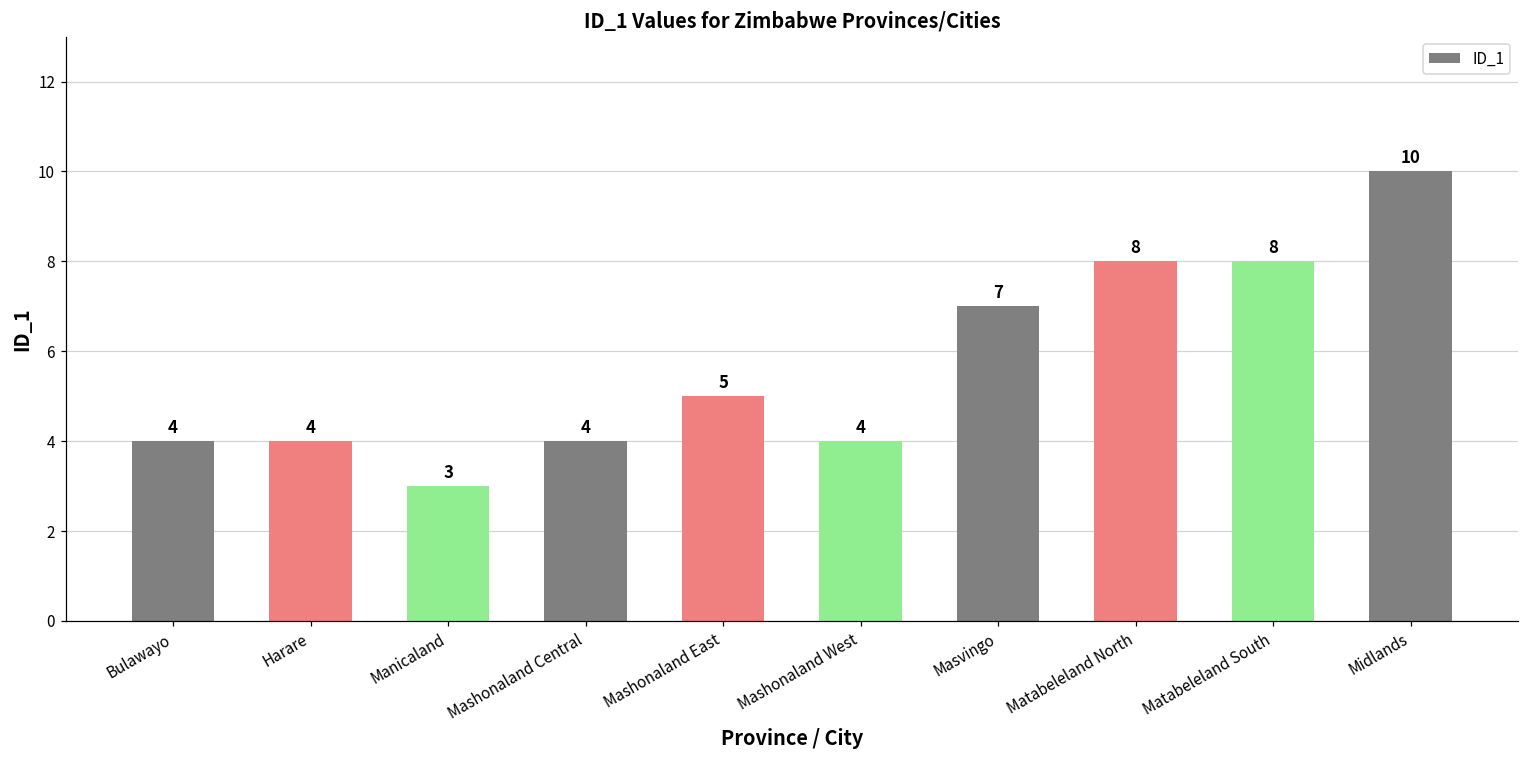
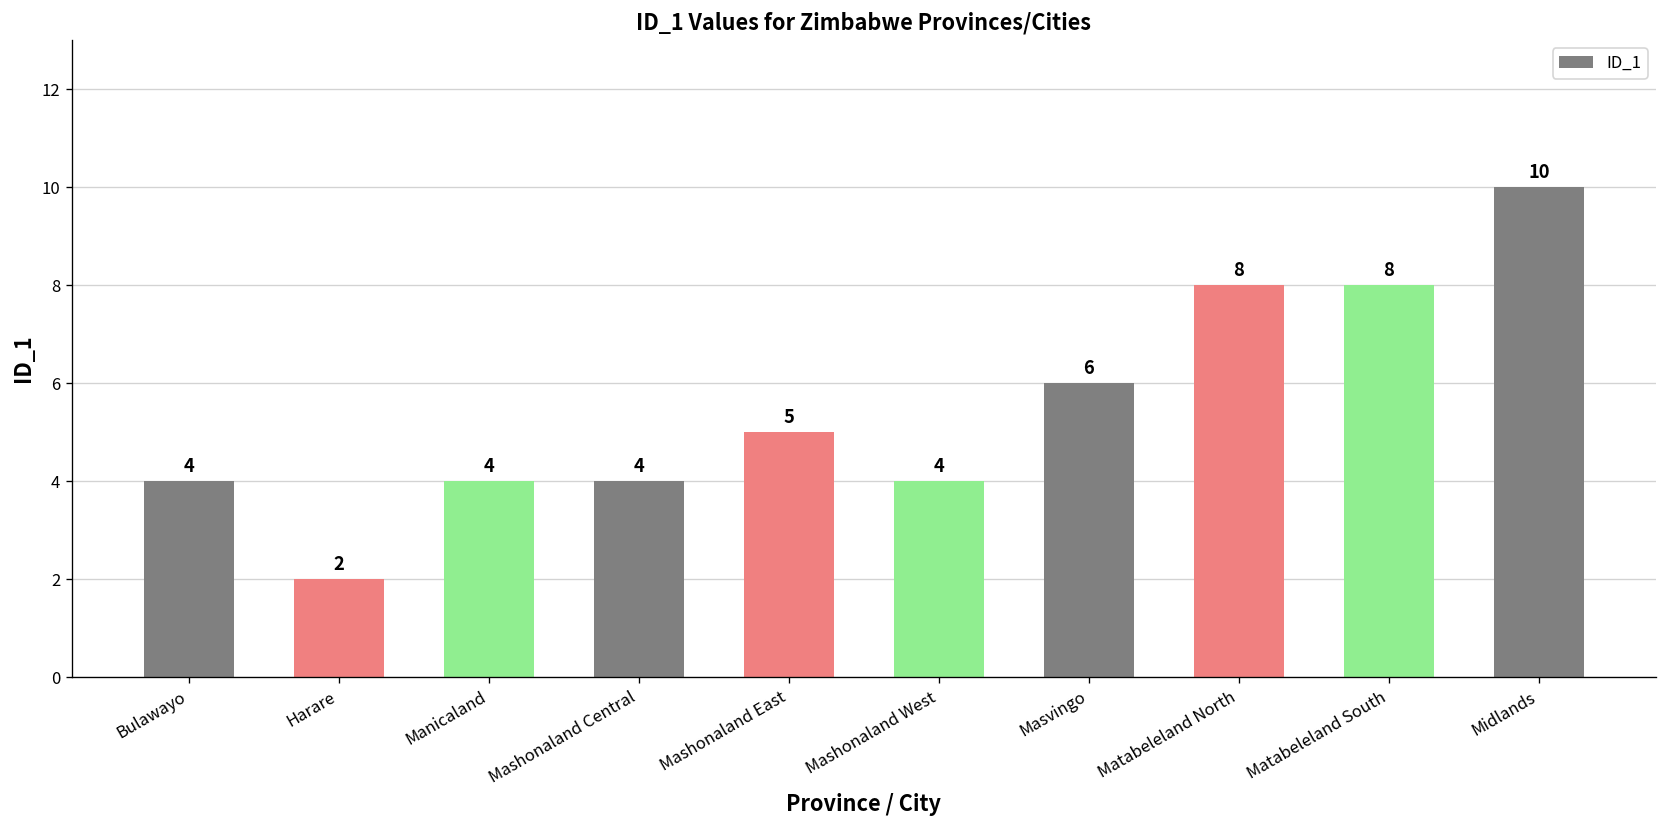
  {
    "Bulawayo": 4,
-   "Harare": 4,
-   "Manicaland": 3,
+   "Harare": 2,
+   "Manicaland": 4,
    "Mashonaland Central": 4,
    "Mashonaland East": 5,
    "Mashonaland West": 4,
-   "Masvingo": 7,
+   "Masvingo": 6,
    "Matabeleland North": 8,
    "Matabeleland South": 8,
    "Midlands": 10
  }
